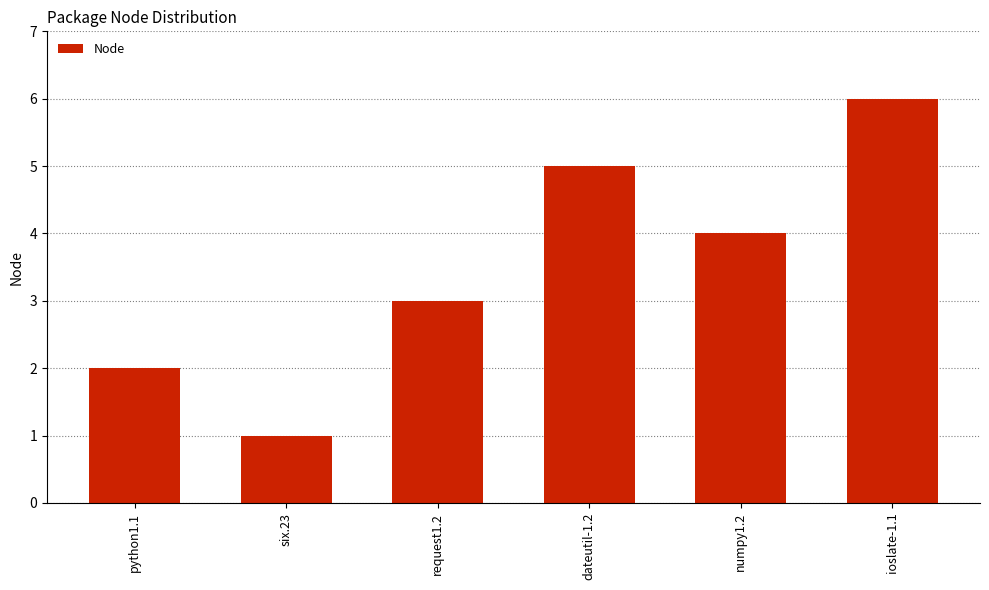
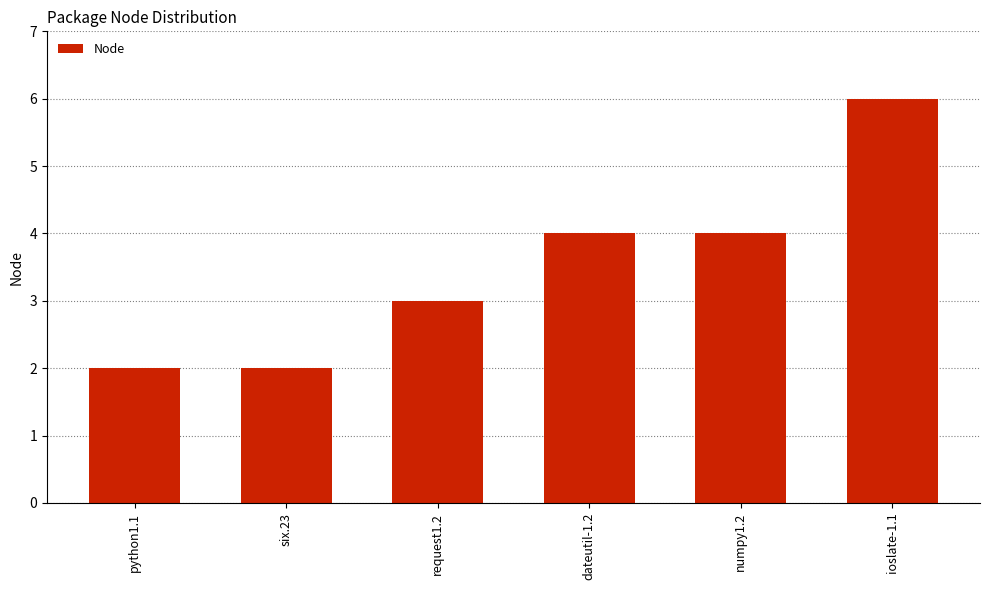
  {
    "python1.1": 2,
-   "six.23": 1,
+   "six.23": 2,
    "request1.2": 3,
-   "dateutil-1.2": 5,
+   "dateutil-1.2": 4,
    "numpy1.2": 4,
    "ioslate-1.1": 6
  }
